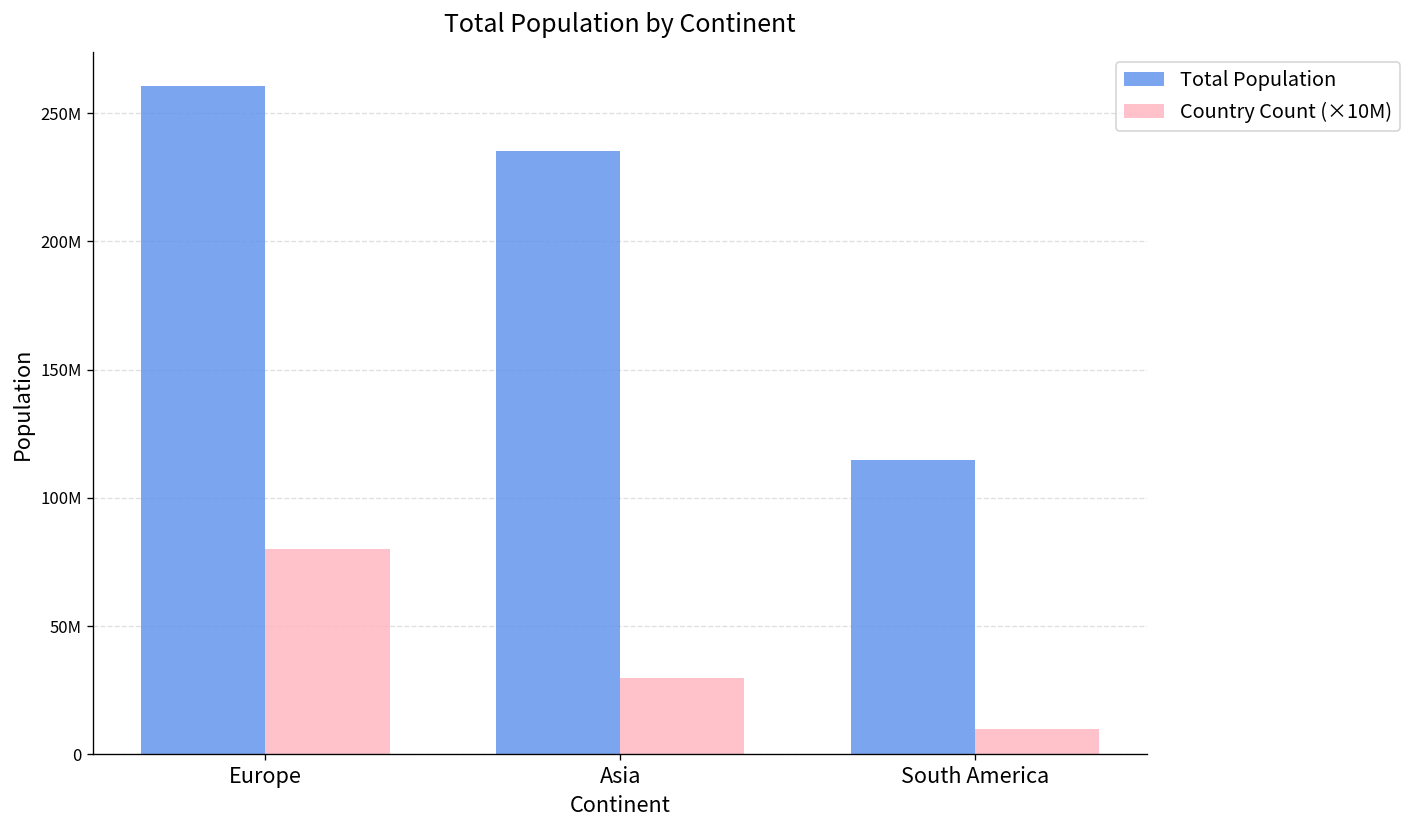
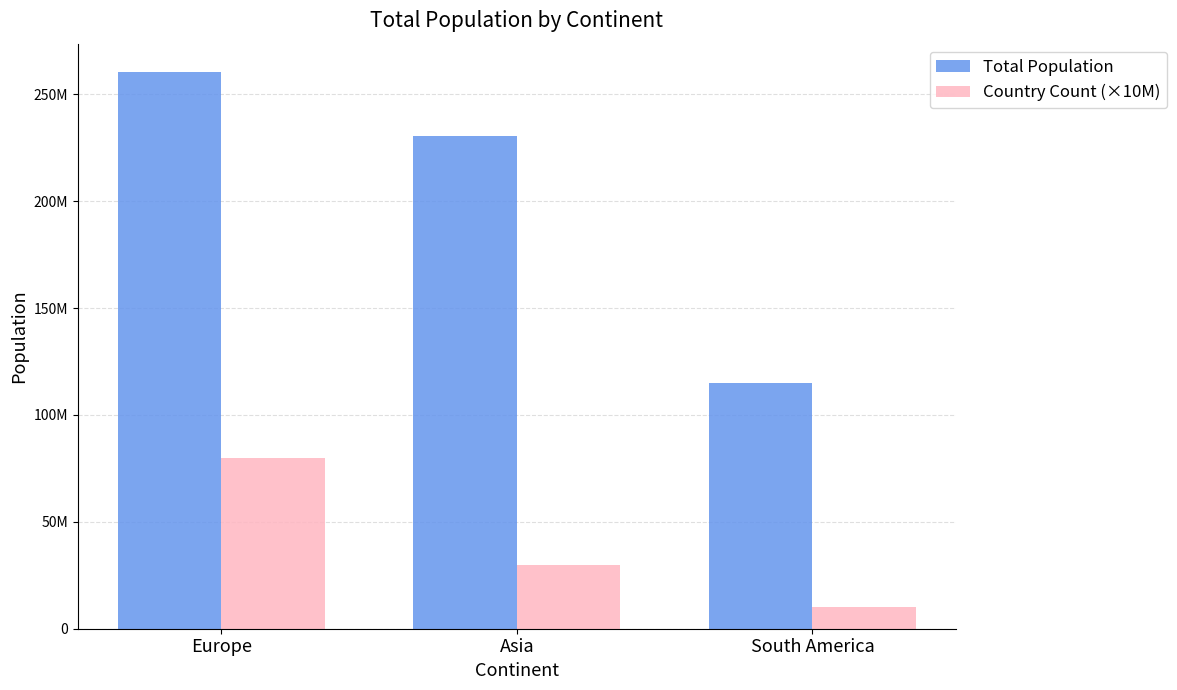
  {
    "Total Population": {
      "Europe": 261000000,
-     "Asia": 235000000,
+     "Asia": 231000000,
      "South America": 115000000
    },
    "Country Count (×10M)": {
      "Europe": 80000000,
      "Asia": 30000000,
      "South America": 10000000
    }
  }
